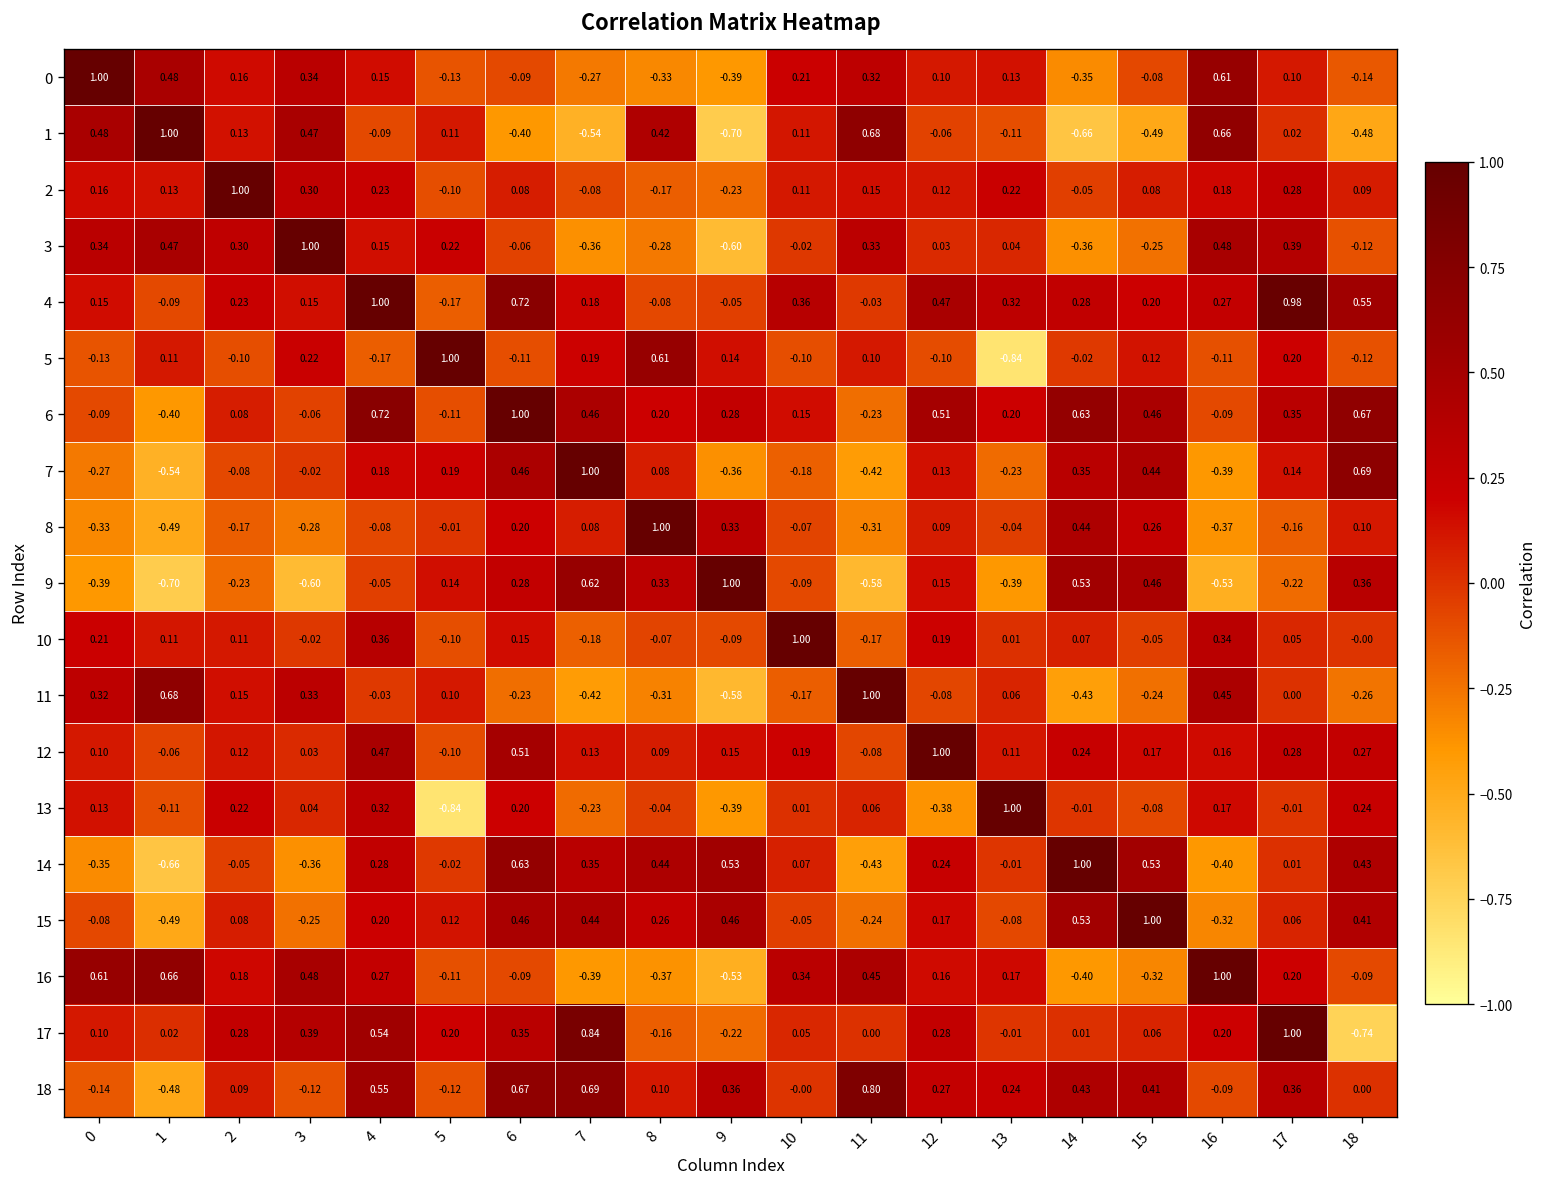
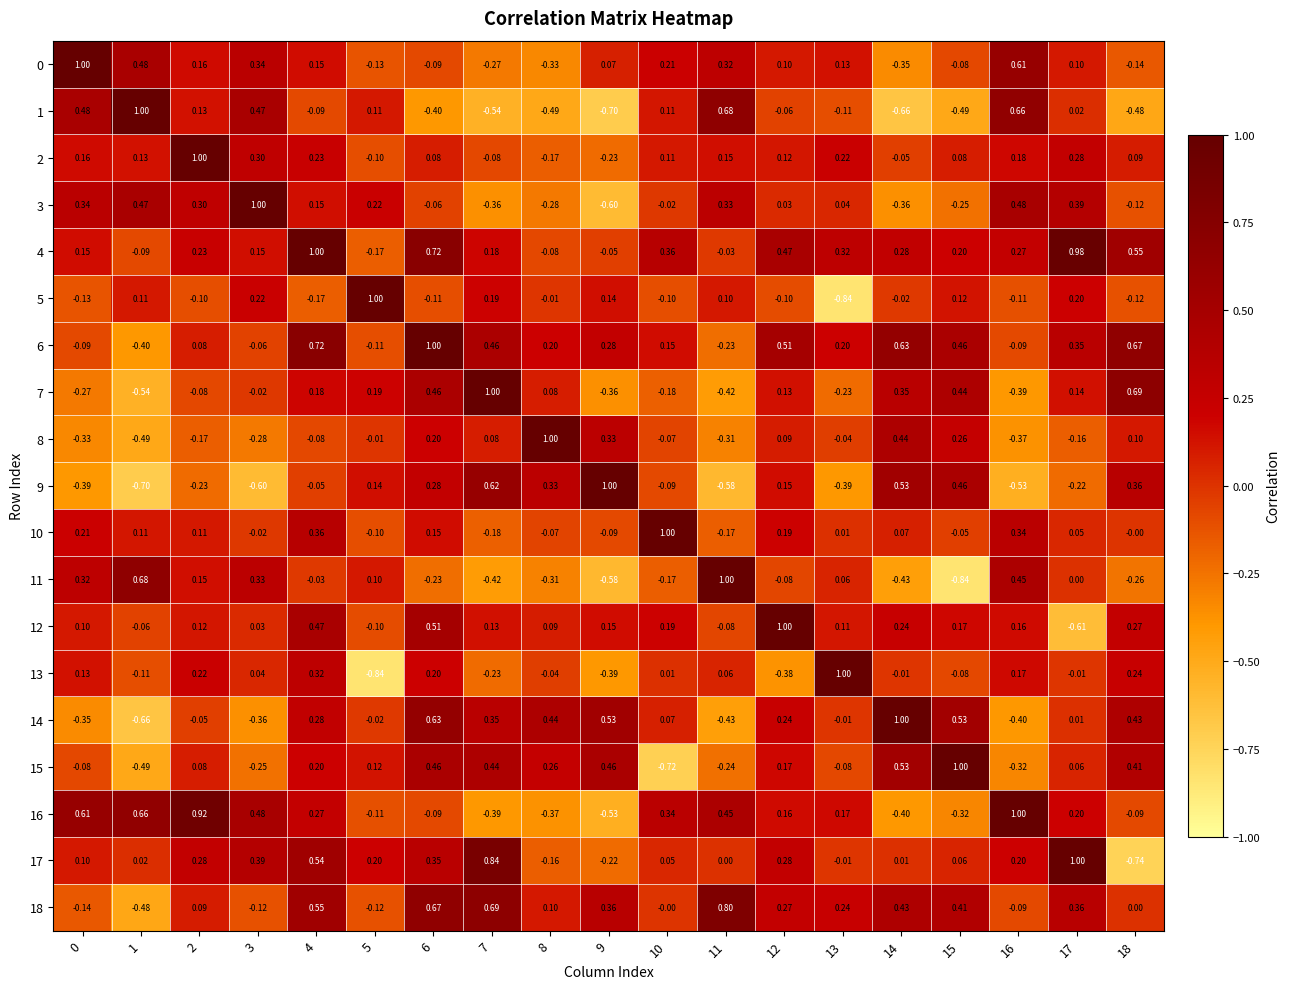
  {
    "0": {
      "0": 1.00,
      "1": 0.48,
      "2": 0.16,
      "3": 0.34,
      "4": 0.15,
      "5": -0.13,
      "6": -0.09,
      "7": -0.27,
      "8": -0.33,
-     "9": -0.39,
+     "9": 0.07,
      "10": 0.21,
      "11": 0.32,
      "12": 0.10,
      "13": 0.13,
      "14": -0.35,
      "15": -0.08,
      "16": 0.61,
      "17": 0.10,
      "18": -0.14
    },
    "1": {
      "0": 0.48,
      "1": 1.00,
      "2": 0.13,
      "3": 0.47,
      "4": -0.09,
      "5": 0.11,
      "6": -0.40,
      "7": -0.54,
-     "8": 0.42,
+     "8": -0.49,
      "9": -0.70,
      "10": 0.11,
      "11": 0.68,
      "12": -0.06,
      "13": -0.11,
      "14": -0.66,
      "15": -0.49,
      "16": 0.66,
      "17": 0.02,
      "18": -0.48
    },
    "5": {
      "0": -0.13,
      "1": 0.11,
      "2": -0.10,
      "3": 0.22,
      "4": -0.17,
      "5": 1.00,
      "6": -0.11,
      "7": 0.19,
-     "8": 0.61,
+     "8": -0.01,
      "9": 0.14,
      "10": -0.10,
      "11": 0.10,
      "12": -0.10,
      "13": -0.84,
      "14": -0.02,
      "15": 0.12,
      "16": -0.11,
      "17": 0.20,
      "18": -0.12
    },
    "11": {
      "0": 0.32,
      "1": 0.68,
      "2": 0.15,
      "3": 0.33,
      "4": -0.03,
      "5": 0.10,
      "6": -0.23,
      "7": -0.42,
      "8": -0.31,
      "9": -0.58,
      "10": -0.17,
      "11": 1.00,
      "12": -0.08,
      "13": 0.06,
      "14": -0.43,
-     "15": -0.24,
+     "15": -0.84,
      "16": 0.45,
      "17": 0.00,
      "18": -0.26
    },
    "12": {
      "0": 0.10,
      "1": -0.06,
      "2": 0.12,
      "3": 0.03,
      "4": 0.47,
      "5": -0.10,
      "6": 0.51,
      "7": 0.13,
      "8": 0.09,
      "9": 0.15,
      "10": 0.19,
      "11": -0.08,
      "12": 1.00,
      "13": 0.11,
      "14": 0.24,
      "15": 0.17,
      "16": 0.16,
-     "17": 0.28,
+     "17": -0.61,
      "18": 0.27
    },
    "15": {
      "0": -0.08,
      "1": -0.49,
      "2": 0.08,
      "3": -0.25,
      "4": 0.20,
      "5": 0.12,
      "6": 0.46,
      "7": 0.44,
      "8": 0.26,
      "9": 0.46,
-     "10": -0.05,
+     "10": -0.72,
      "11": -0.24,
      "12": 0.17,
      "13": -0.08,
      "14": 0.53,
      "15": 1.00,
      "16": -0.32,
      "17": 0.06,
      "18": 0.41
    },
    "16": {
      "0": 0.61,
      "1": 0.66,
-     "2": 0.18,
+     "2": 0.92,
      "3": 0.48,
      "4": 0.27,
      "5": -0.11,
      "6": -0.09,
      "7": -0.39,
      "8": -0.37,
      "9": -0.53,
      "10": 0.34,
      "11": 0.45,
      "12": 0.16,
      "13": 0.17,
      "14": -0.40,
      "15": -0.32,
      "16": 1.00,
      "17": 0.20,
      "18": -0.09
    }
  }
